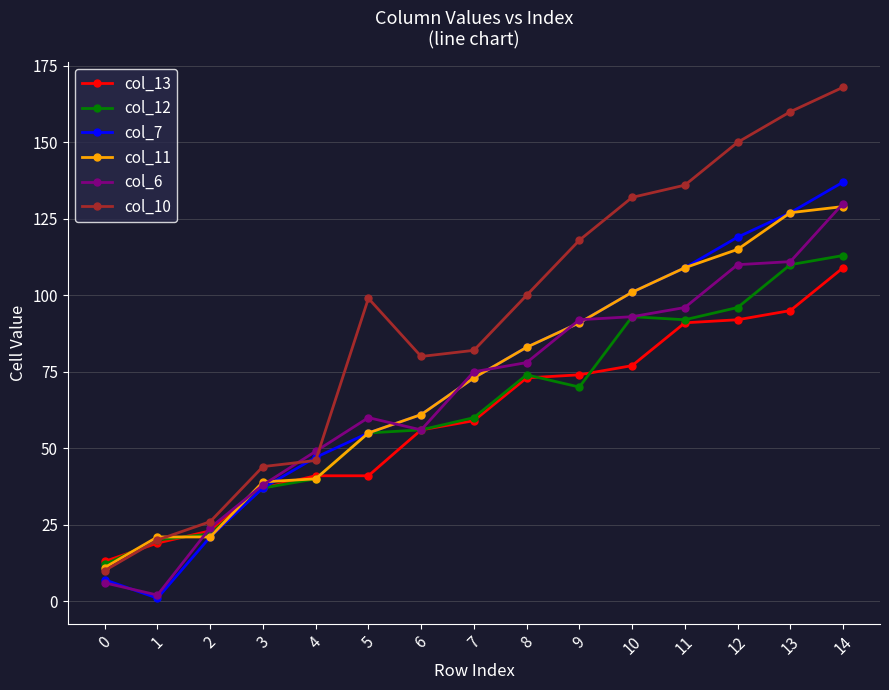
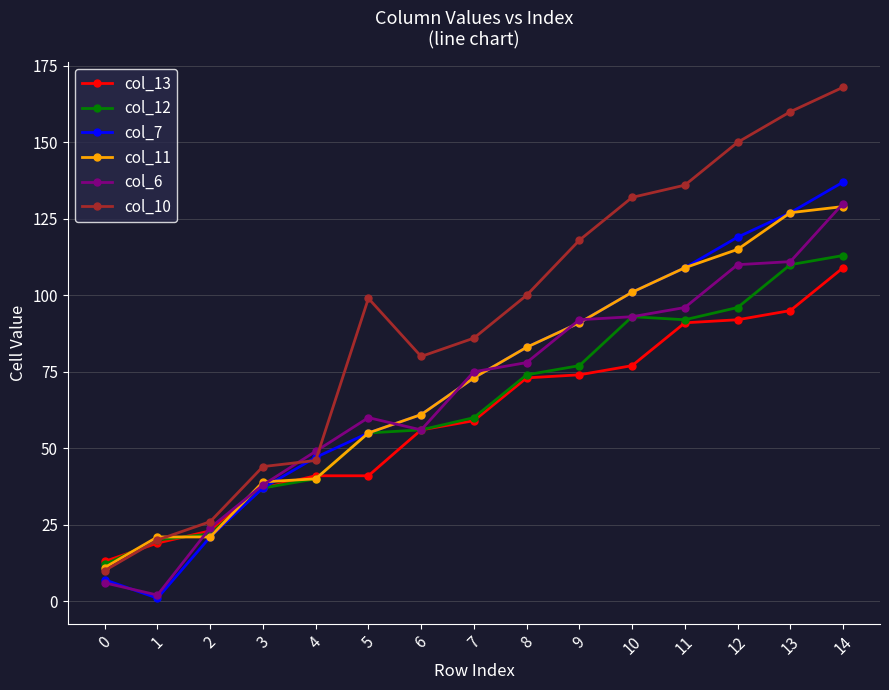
  {
    "col_13": {
      "0": 13,
      "1": 19,
      "2": 23,
      "4": 41,
      "5": 41,
      "7": 59,
      "8": 73,
      "9": 74,
      "10": 77,
      "11": 91,
      "12": 92,
      "13": 95,
      "14": 109
    },
    "col_12": {
      "0": 12,
      "2": 22,
      "7": 60,
      "8": 74,
-     "9": 70,
+     "9": 77,
      "11": 92,
      "12": 96,
      "13": 110,
      "14": 113
    },
    "col_7": {
      "0": 7,
      "1": 1,
      "4": 47,
      "12": 119,
      "14": 137
    },
    "col_11": {
      "0": 11,
      "1": 21,
      "3": 39,
      "12": 115,
      "14": 129
    },
    "col_6": {
      "0": 6,
      "1": 2,
      "2": 24,
      "3": 38,
      "4": 49,
      "5": 60,
      "7": 75,
      "8": 78,
      "9": 92,
      "11": 96,
      "12": 110,
      "13": 111,
      "14": 130
    },
    "col_10": {
      "0": 10,
      "2": 26,
      "3": 44,
      "4": 46,
      "5": 99,
      "6": 80,
-     "7": 82,
+     "7": 86,
      "8": 100,
      "9": 118,
      "10": 132,
      "11": 136,
      "12": 150,
      "13": 160,
      "14": 168
    }
  }
